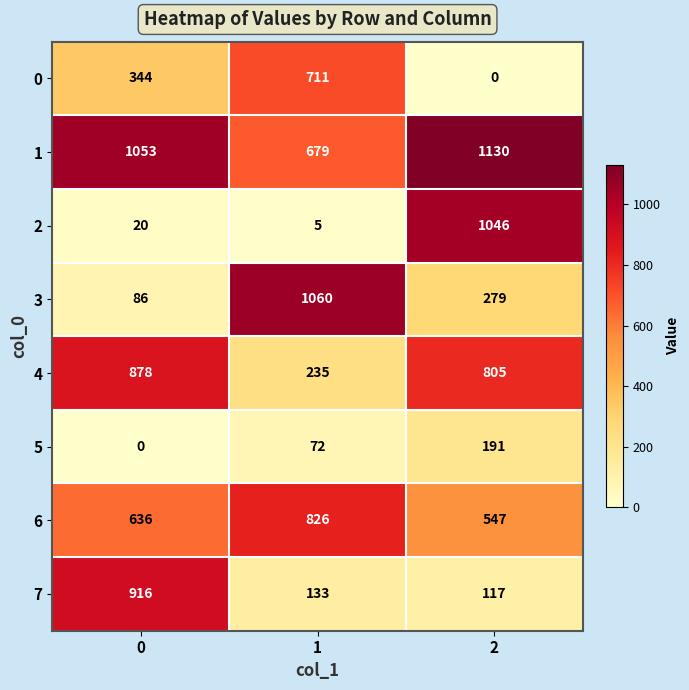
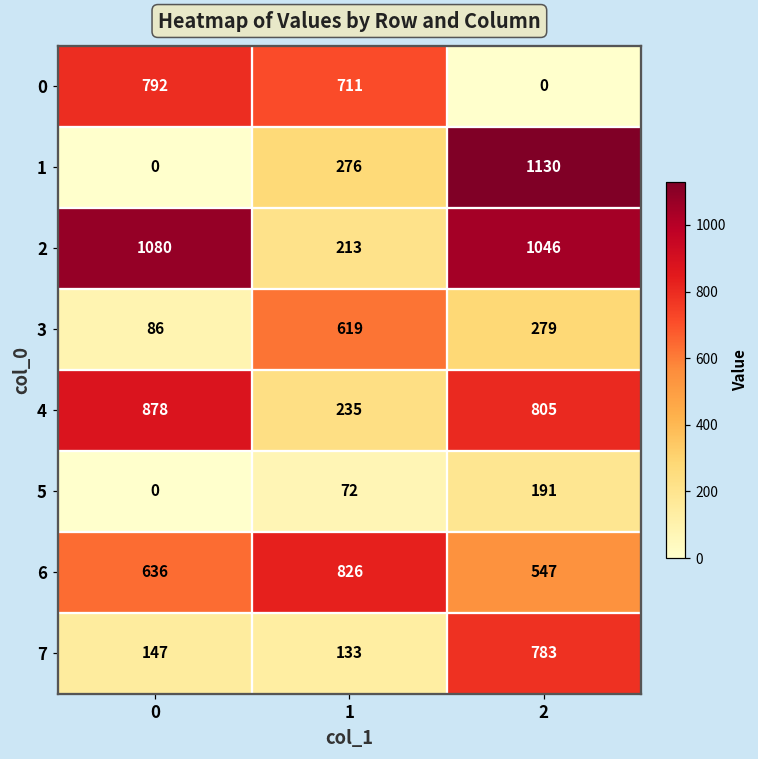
  {
    "0": {
-     "0": 344,
+     "0": 792,
      "1": 711,
      "2": 0
    },
    "1": {
-     "0": 1053,
-     "1": 679,
+     "0": 0,
+     "1": 276,
      "2": 1130
    },
    "2": {
-     "0": 20,
-     "1": 5,
+     "0": 1080,
+     "1": 213,
      "2": 1046
    },
    "3": {
      "0": 86,
-     "1": 1060,
+     "1": 619,
      "2": 279
    },
    "4": {
      "0": 878,
      "1": 235,
      "2": 805
    },
    "5": {
      "0": 0,
      "1": 72,
      "2": 191
    },
    "6": {
      "0": 636,
      "1": 826,
      "2": 547
    },
    "7": {
-     "0": 916,
+     "0": 147,
      "1": 133,
-     "2": 117
+     "2": 783
    }
  }
